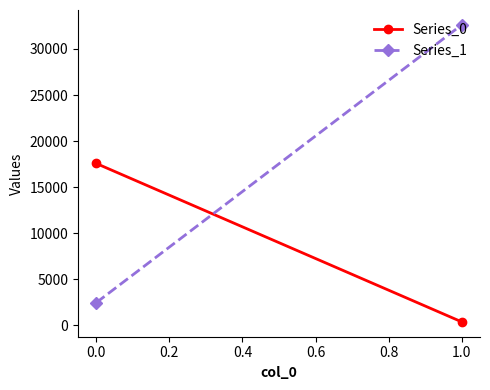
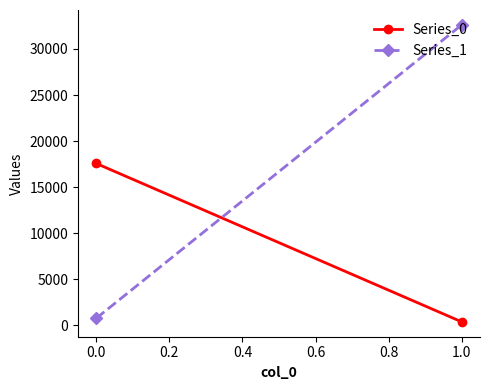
  {
    "Series_0": {
      "0.0": 18000,
      "1.0": 0
    },
    "Series_1": {
-     "0.0": 2000,
+     "0.0": 1000,
      "1.0": 33000
    }
  }
